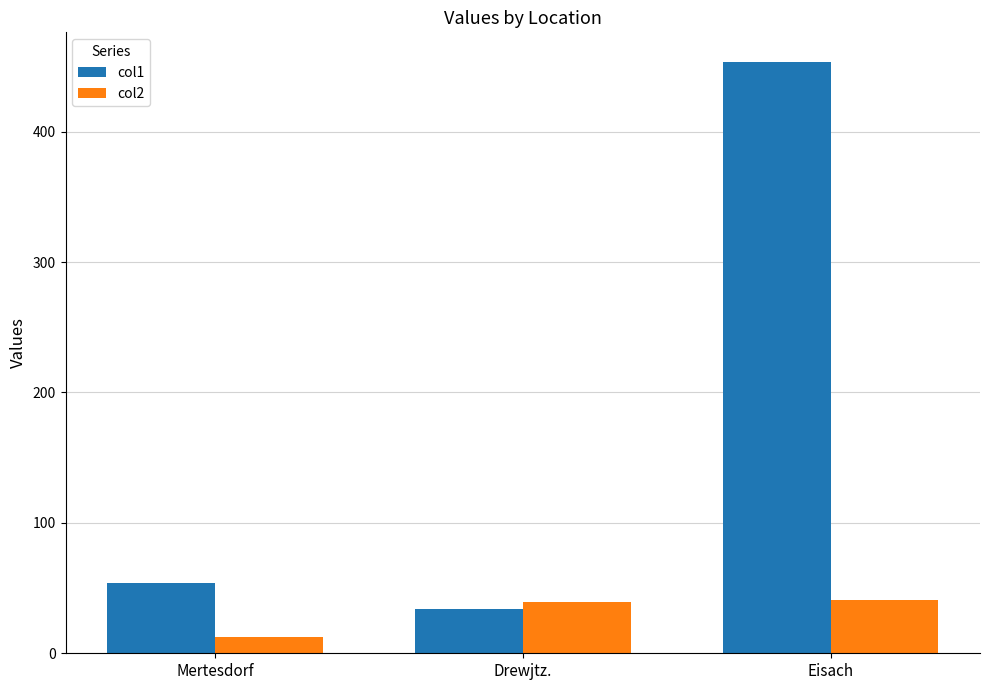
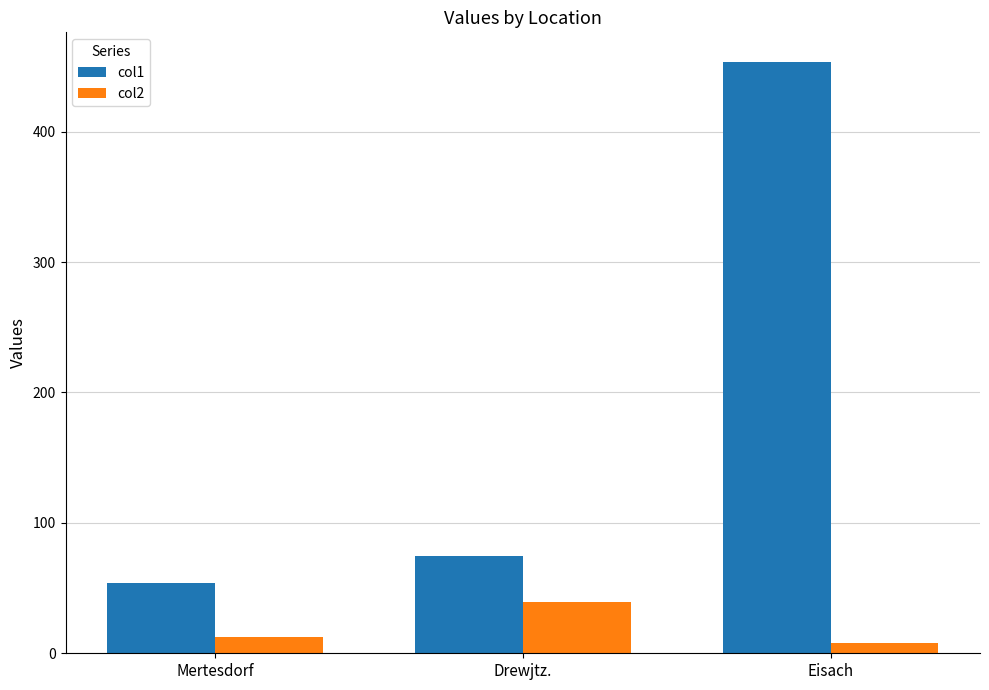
  {
    "col1": {
      "Mertesdorf": 54,
-     "Drewjtz.": 34,
+     "Drewjtz.": 74,
      "Eisach": 453
    },
    "col2": {
      "Mertesdorf": 12,
      "Drewjtz.": 39,
-     "Eisach": 41
+     "Eisach": 8
    }
  }
